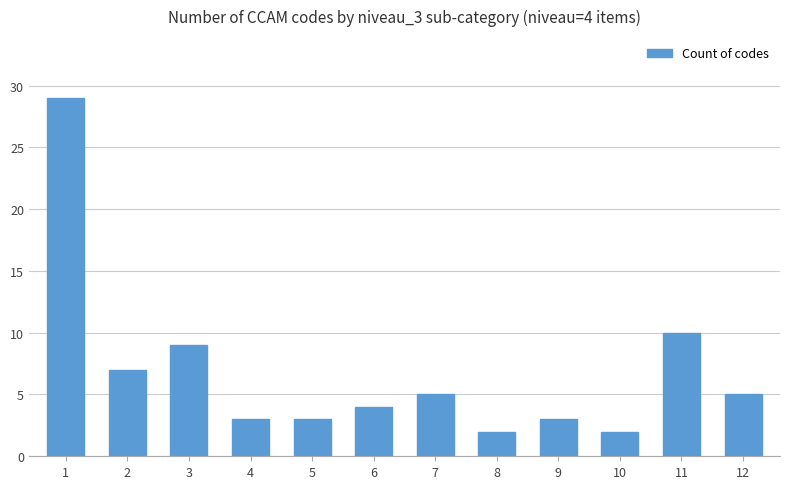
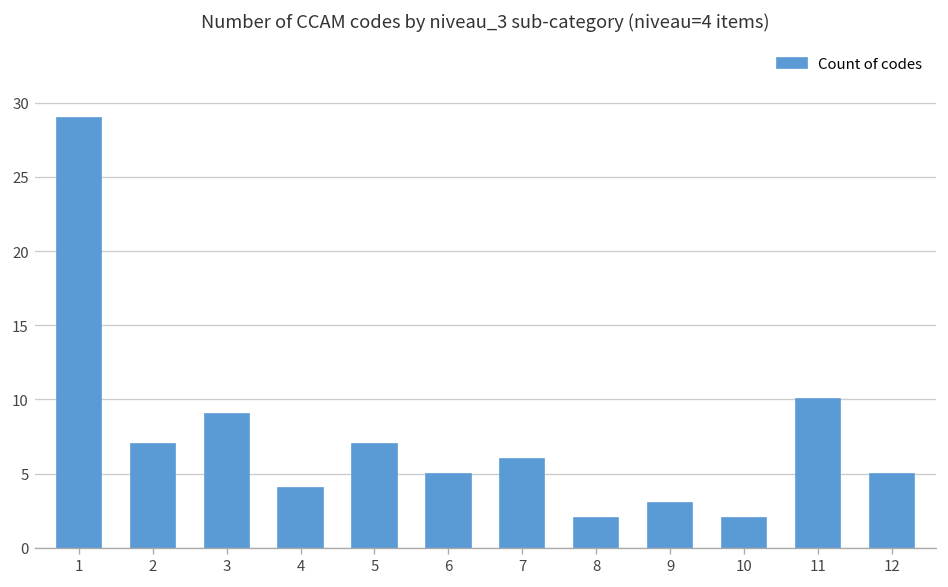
  {
    "1": 29,
    "2": 7,
    "3": 9,
-   "4": 3,
-   "5": 3,
-   "6": 4,
-   "7": 5,
+   "4": 4,
+   "5": 7,
+   "6": 5,
+   "7": 6,
    "8": 2,
    "9": 3,
    "10": 2,
    "11": 10,
    "12": 5
  }
